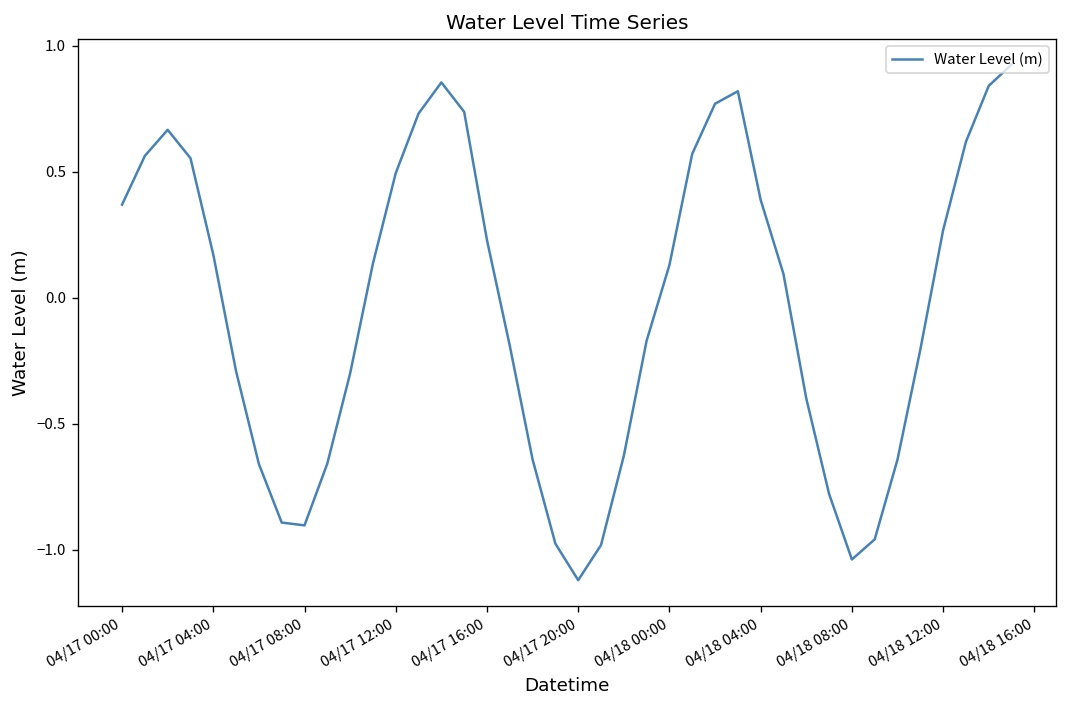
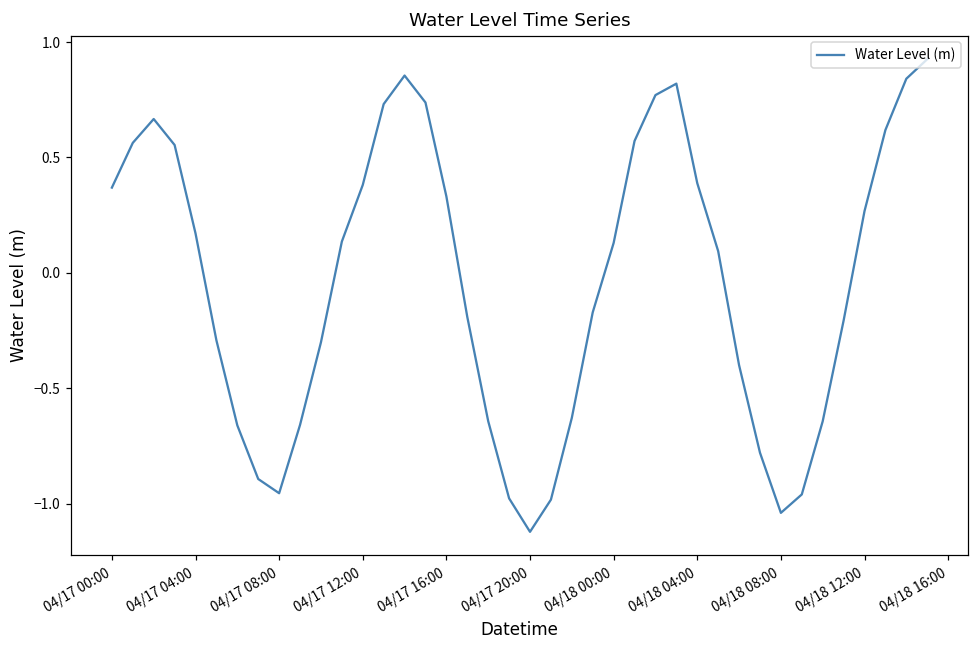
  {
    "04/17 00:00": 0.37,
    "04/17 04:00": 0.17,
-   "04/17 08:00": -0.90,
-   "04/17 12:00": 0.49,
-   "04/17 16:00": 0.23,
+   "04/17 08:00": -0.95,
+   "04/17 12:00": 0.38,
+   "04/17 16:00": 0.33,
    "04/17 20:00": -1.12,
    "04/18 00:00": 0.13,
    "04/18 04:00": 0.39,
    "04/18 08:00": -1.04,
    "04/18 12:00": 0.27
  }
